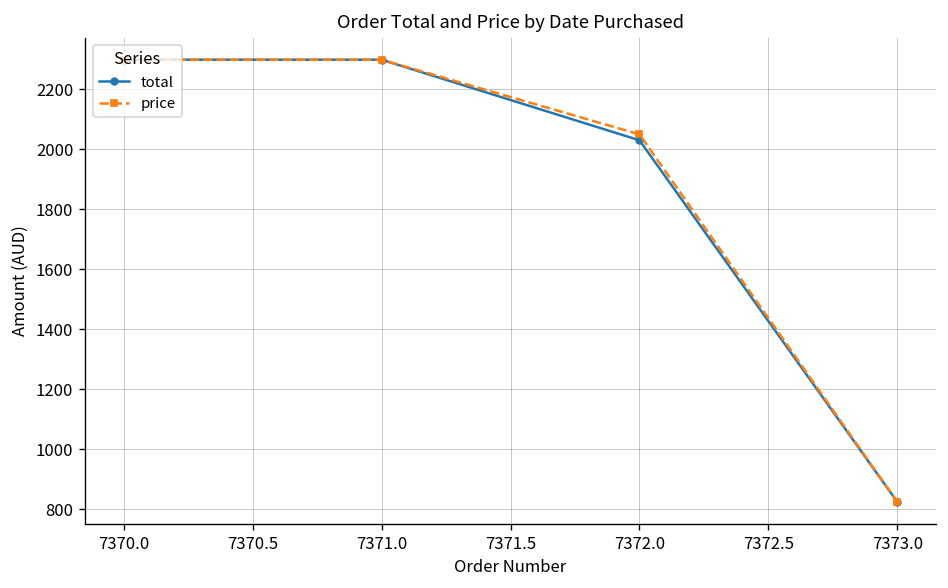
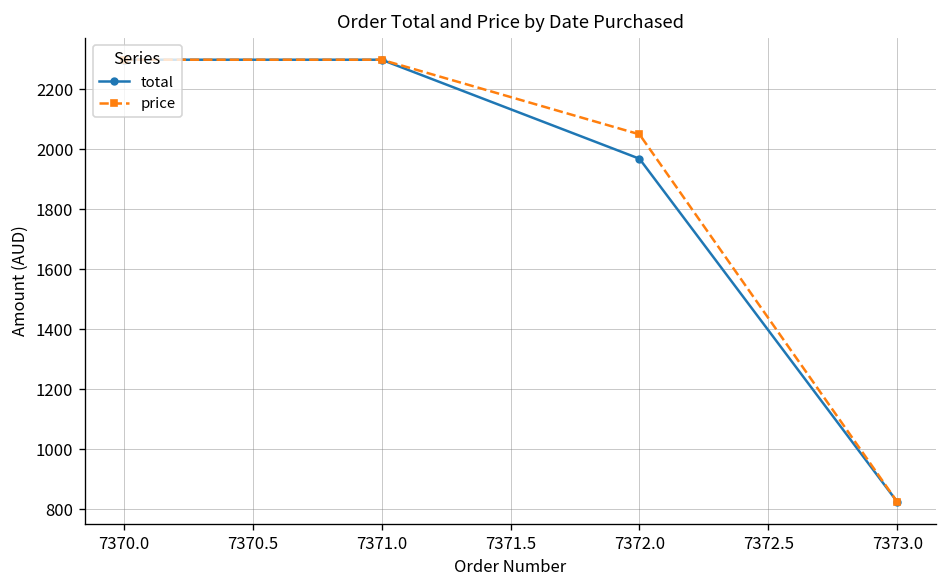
  {
    "total": {
-     "7372.0": 2030
+     "7372.0": 1970
    },
    "price": {
      "7372.0": 2050
    }
  }
